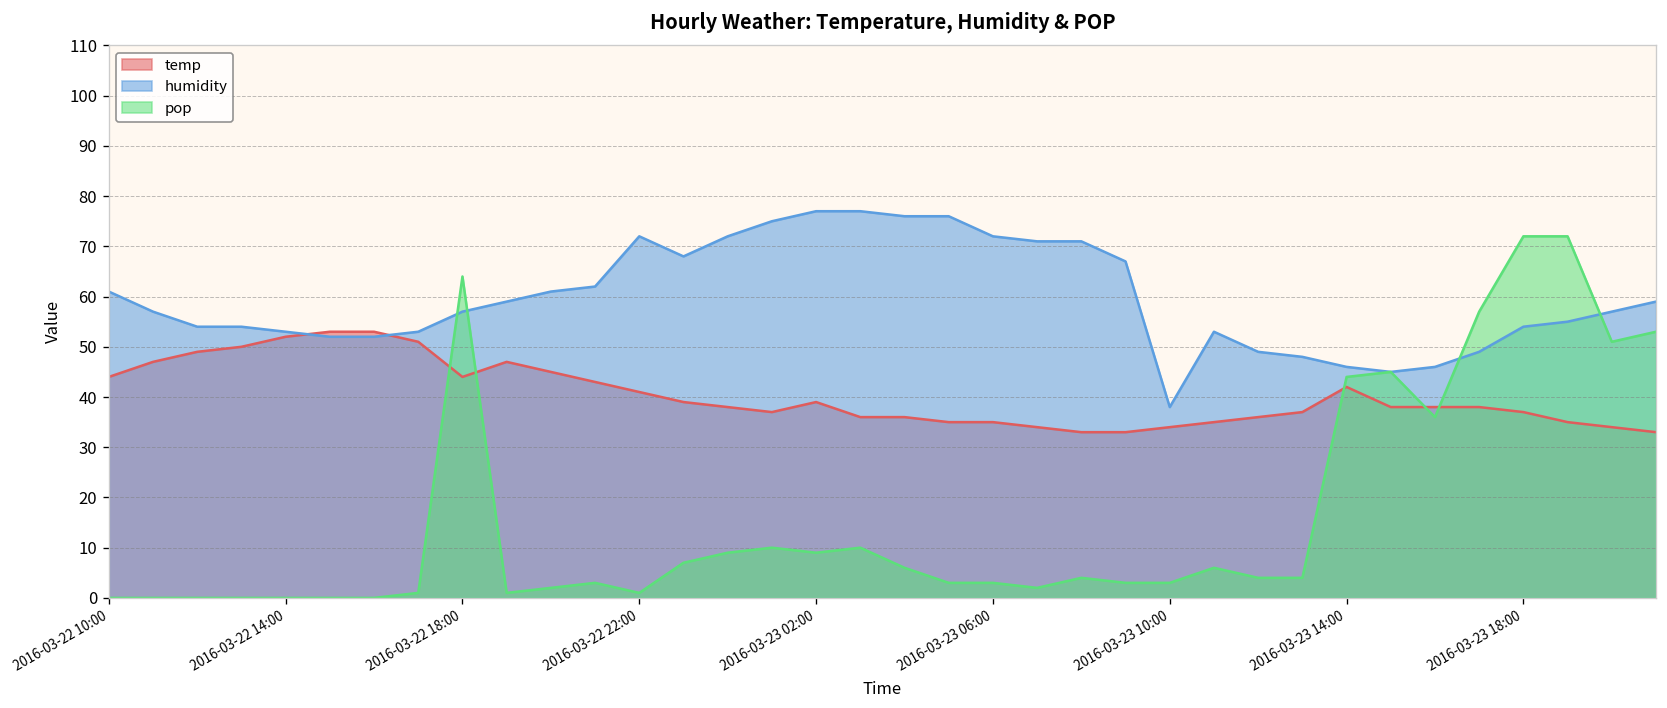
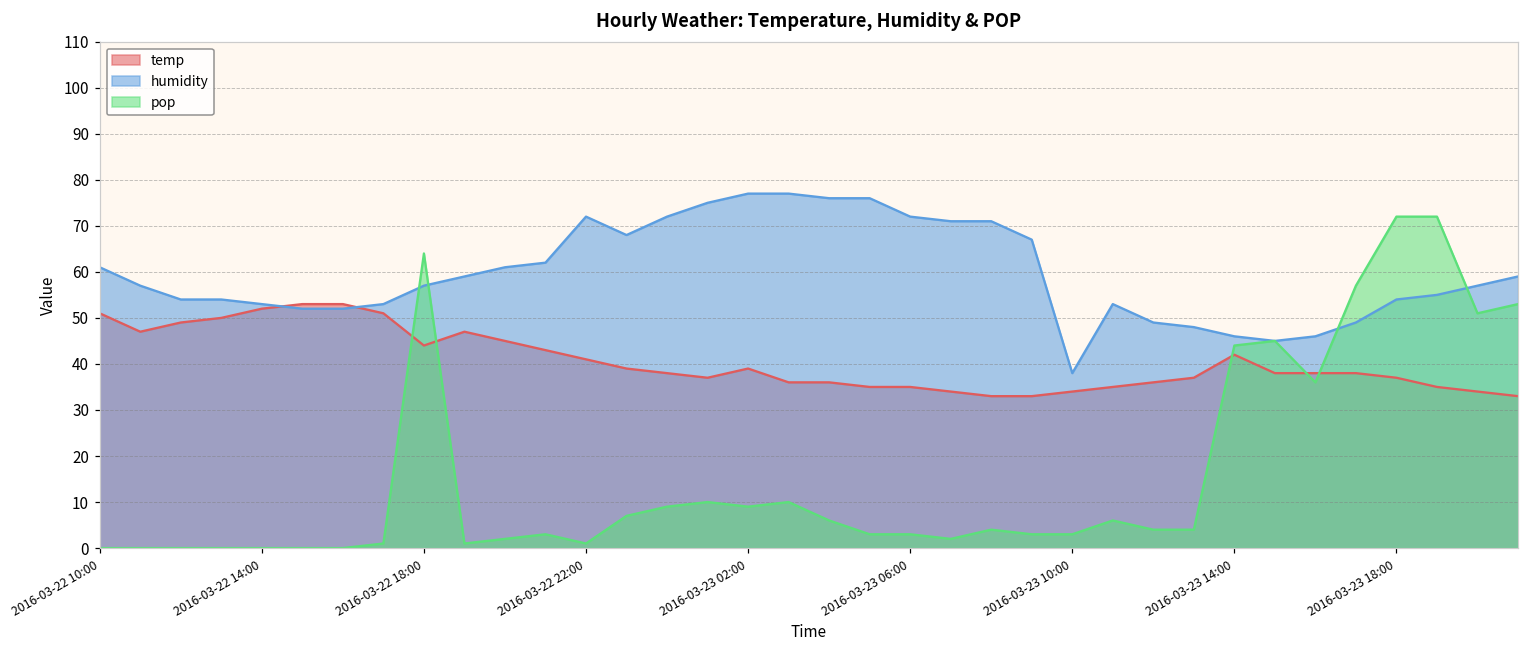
  {
    "temp": {
-     "2016-03-22 10:00": 44,
+     "2016-03-22 10:00": 51,
      "2016-03-22 14:00": 52,
      "2016-03-22 18:00": 44,
      "2016-03-22 22:00": 41,
      "2016-03-23 02:00": 39,
      "2016-03-23 06:00": 35,
      "2016-03-23 10:00": 34,
      "2016-03-23 14:00": 42,
      "2016-03-23 18:00": 37
    },
    "humidity": {
      "2016-03-22 10:00": 61,
      "2016-03-22 14:00": 53,
      "2016-03-22 18:00": 57,
      "2016-03-22 22:00": 72,
      "2016-03-23 02:00": 77,
      "2016-03-23 06:00": 72,
      "2016-03-23 10:00": 38,
      "2016-03-23 14:00": 46,
      "2016-03-23 18:00": 54
    },
    "pop": {
      "2016-03-22 10:00": 0,
      "2016-03-22 14:00": 0,
      "2016-03-22 18:00": 64,
      "2016-03-22 22:00": 1,
      "2016-03-23 02:00": 9,
      "2016-03-23 06:00": 3,
      "2016-03-23 10:00": 3,
      "2016-03-23 14:00": 44,
      "2016-03-23 18:00": 72
    }
  }
